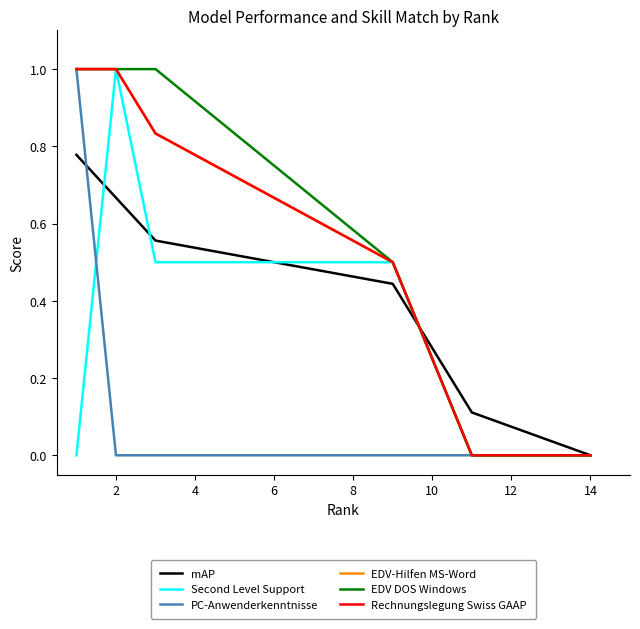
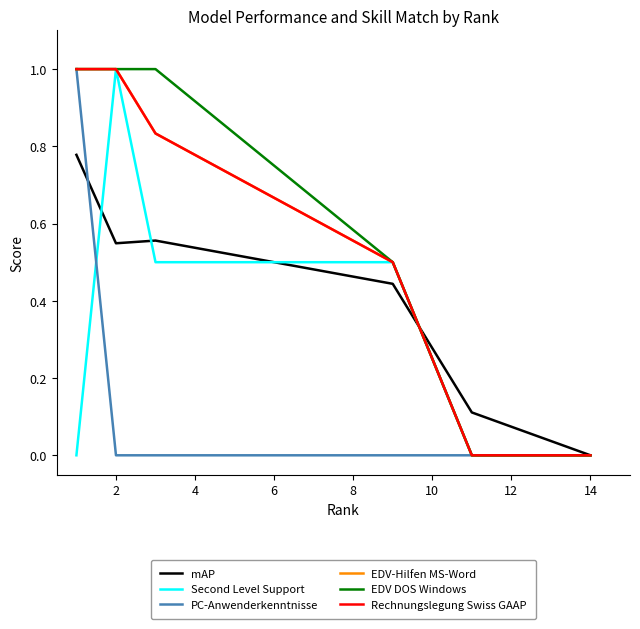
  {
    "mAP": {
-     "2": 0.67
+     "2": 0.55
    },
    "PC-Anwenderkenntnisse": {
      "2": 0.00
    }
  }
